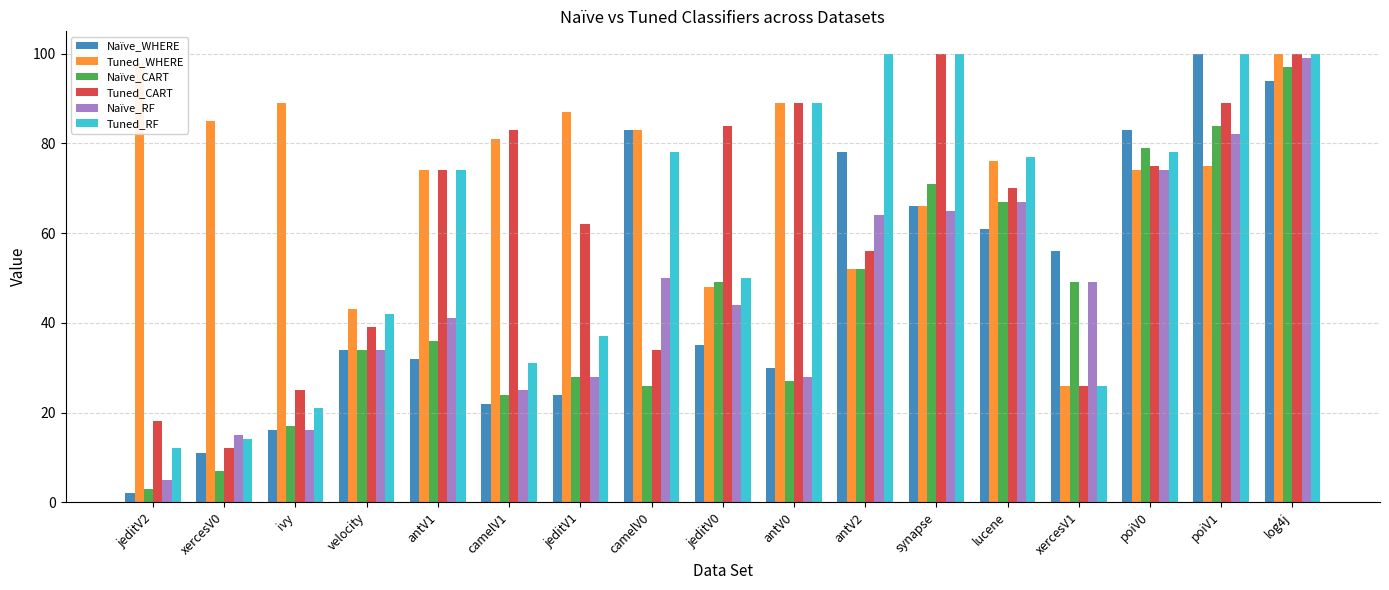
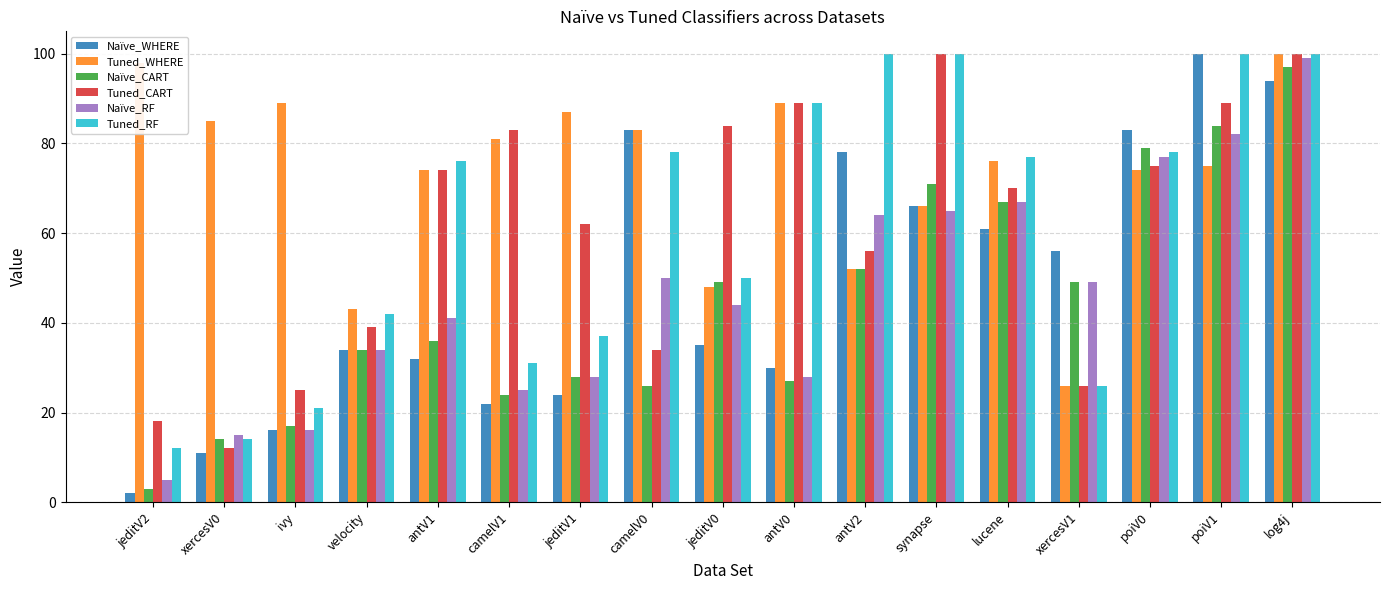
  {
    "Naïve_WHERE": {
      "jeditV2": 2,
      "xercesV0": 11,
      "ivy": 16,
      "velocity": 34,
      "antV1": 32,
      "camelV1": 22,
      "jeditV1": 24,
      "camelV0": 83,
      "jeditV0": 35,
      "antV0": 30,
      "antV2": 78,
      "synapse": 66,
      "lucene": 61,
      "xercesV1": 56,
      "poiV0": 83,
      "poiV1": 100,
      "log4j": 94
    },
    "Tuned_WHERE": {
      "xercesV0": 85,
      "ivy": 89,
      "velocity": 43,
      "antV1": 74,
      "camelV1": 81,
      "jeditV1": 87,
      "camelV0": 83,
      "jeditV0": 48,
      "antV0": 89,
      "antV2": 52,
      "synapse": 66,
      "lucene": 76,
      "xercesV1": 26,
      "poiV0": 74,
      "poiV1": 75,
      "log4j": 100
    },
    "Naïve_CART": {
      "jeditV2": 3,
-     "xercesV0": 7,
+     "xercesV0": 14,
      "ivy": 17,
      "velocity": 34,
      "antV1": 36,
      "camelV1": 24,
      "jeditV1": 28,
      "camelV0": 26,
      "jeditV0": 49,
      "antV0": 27,
      "antV2": 52,
      "synapse": 71,
      "lucene": 67,
      "xercesV1": 49,
      "poiV0": 79,
      "poiV1": 84,
      "log4j": 97
    },
    "Tuned_CART": {
      "jeditV2": 18,
      "xercesV0": 12,
      "ivy": 25,
      "velocity": 39,
      "antV1": 74,
      "camelV1": 83,
      "jeditV1": 62,
      "camelV0": 34,
      "jeditV0": 84,
      "antV0": 89,
      "antV2": 56,
      "synapse": 100,
      "lucene": 70,
      "xercesV1": 26,
      "poiV0": 75,
      "poiV1": 89,
      "log4j": 100
    },
    "Naïve_RF": {
      "jeditV2": 5,
      "xercesV0": 15,
      "ivy": 16,
      "velocity": 34,
      "antV1": 41,
      "camelV1": 25,
      "jeditV1": 28,
      "camelV0": 50,
      "jeditV0": 44,
      "antV0": 28,
      "antV2": 64,
      "synapse": 65,
      "lucene": 67,
      "xercesV1": 49,
-     "poiV0": 74,
+     "poiV0": 77,
      "poiV1": 82,
      "log4j": 99
    },
    "Tuned_RF": {
      "jeditV2": 12,
      "xercesV0": 14,
      "ivy": 21,
      "velocity": 42,
-     "antV1": 74,
+     "antV1": 76,
      "camelV1": 31,
      "jeditV1": 37,
      "camelV0": 78,
      "jeditV0": 50,
      "antV0": 89,
      "antV2": 100,
      "synapse": 100,
      "lucene": 77,
      "xercesV1": 26,
      "poiV0": 78,
      "poiV1": 100,
      "log4j": 100
    }
  }
